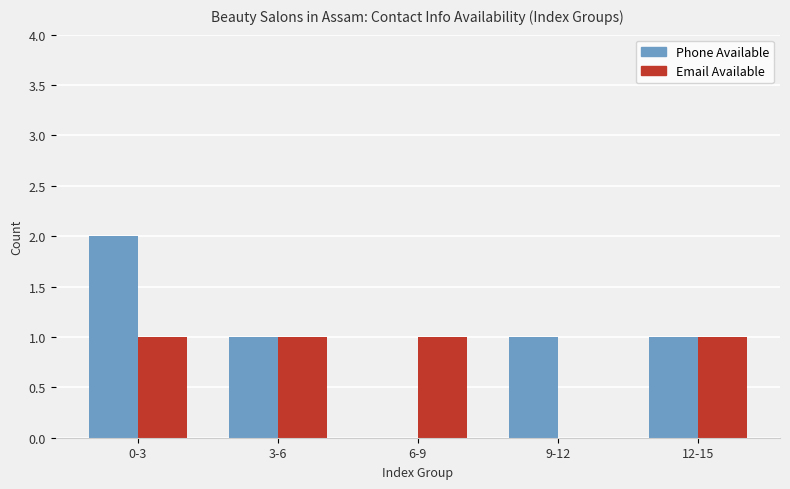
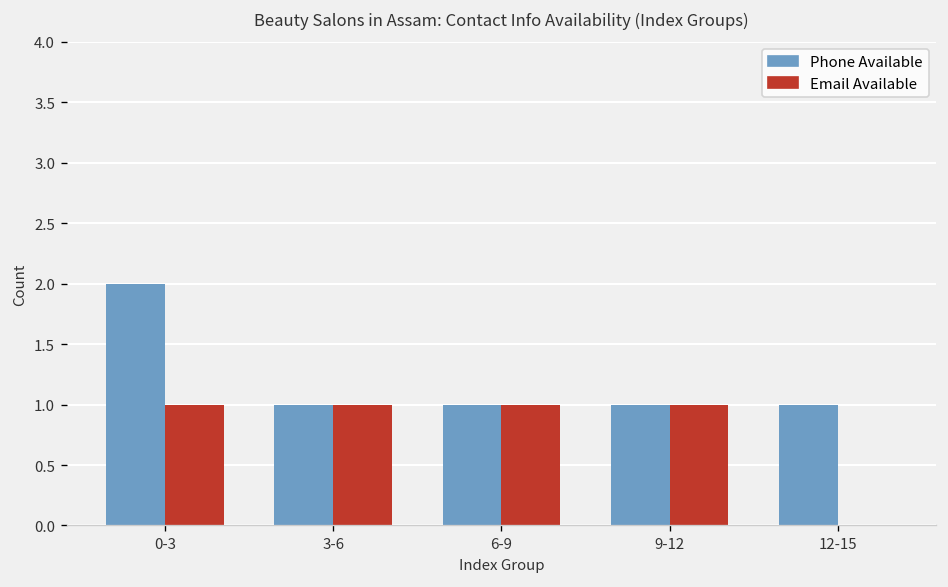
  {
    "Phone Available": {
      "0-3": 2,
      "3-6": 1,
-     "6-9": 0,
+     "6-9": 1,
      "9-12": 1,
      "12-15": 1
    },
    "Email Available": {
      "0-3": 1,
      "3-6": 1,
      "6-9": 1,
-     "9-12": 0,
-     "12-15": 1
+     "9-12": 1,
+     "12-15": 0
    }
  }
